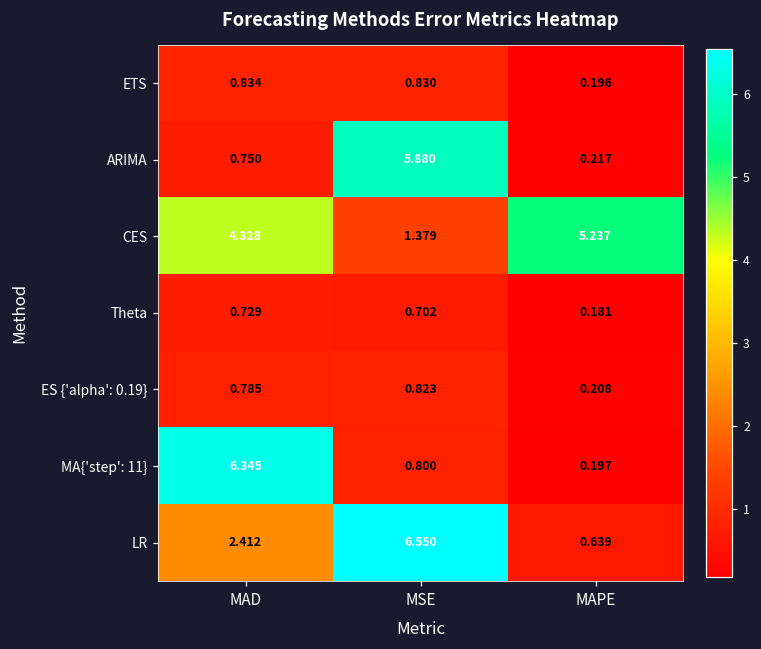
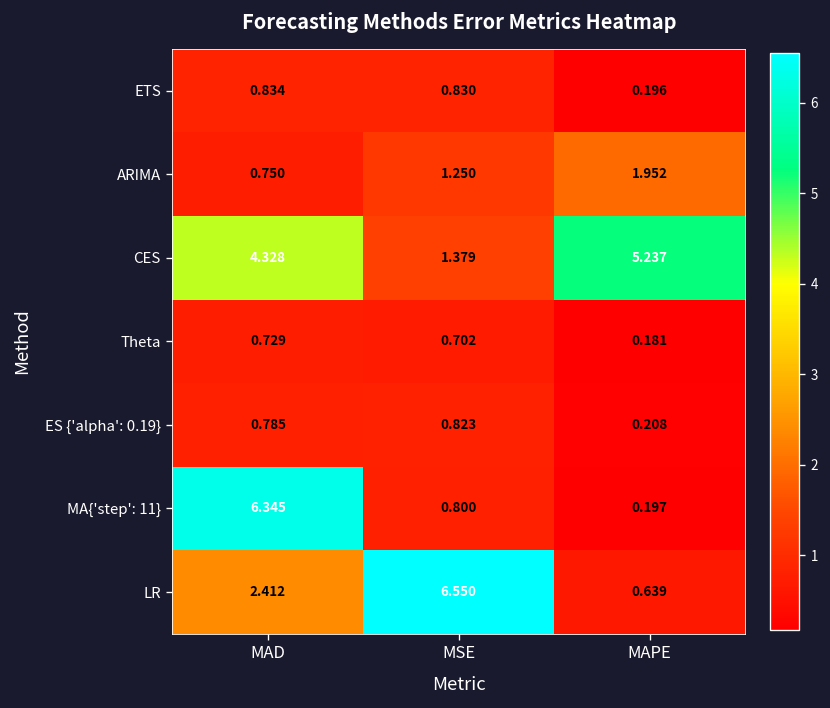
  {
    "ETS": {
      "MAD": 0.834,
      "MSE": 0.830,
      "MAPE": 0.196
    },
    "ARIMA": {
      "MAD": 0.750,
-     "MSE": 5.880,
-     "MAPE": 0.217
+     "MSE": 1.250,
+     "MAPE": 1.952
    },
    "CES": {
      "MAD": 4.328,
      "MSE": 1.379,
      "MAPE": 5.237
    },
    "Theta": {
      "MAD": 0.729,
      "MSE": 0.702,
      "MAPE": 0.181
    },
    "ES {'alpha': 0.19}": {
      "MAD": 0.785,
      "MSE": 0.823,
      "MAPE": 0.208
    },
    "MA{'step': 11}": {
      "MAD": 6.345,
      "MSE": 0.800,
      "MAPE": 0.197
    },
    "LR": {
      "MAD": 2.412,
      "MSE": 6.550,
      "MAPE": 0.639
    }
  }
